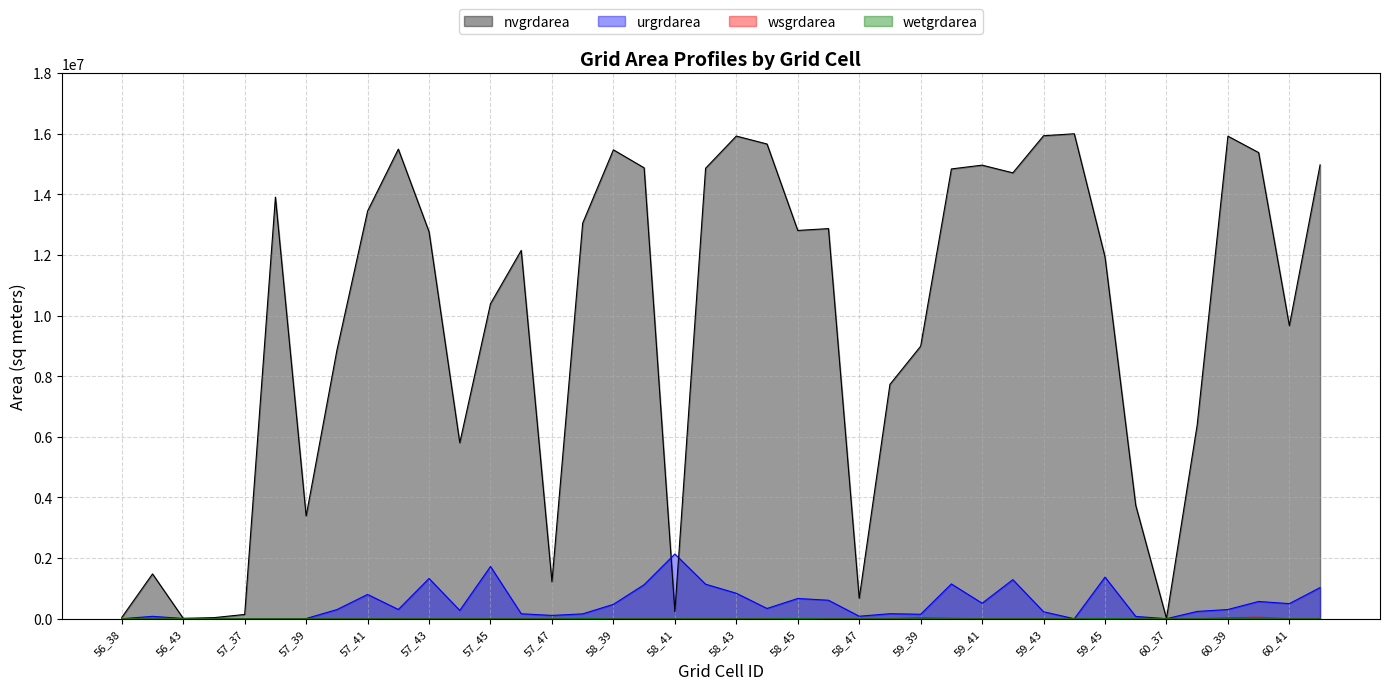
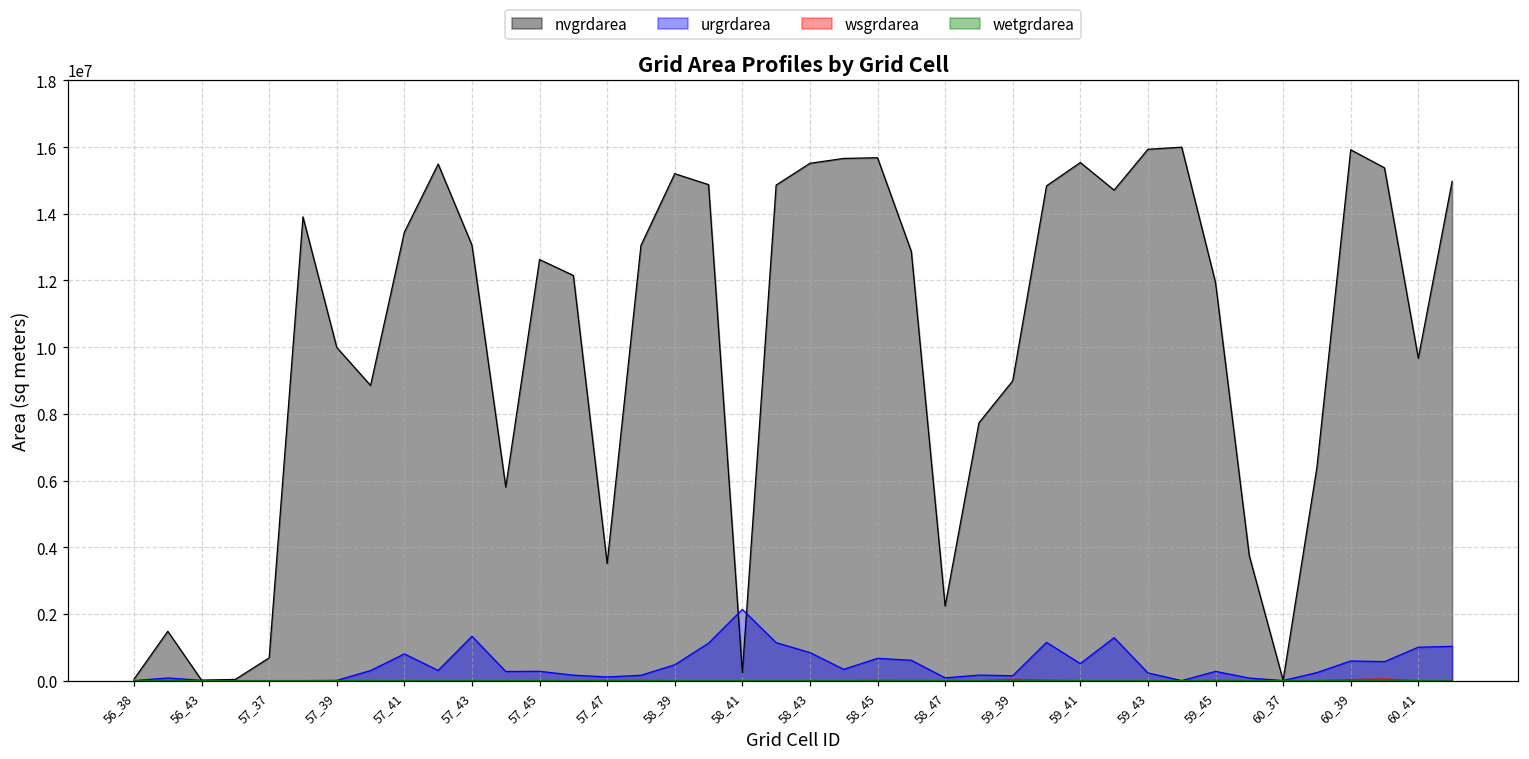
  {
    "nvgrdarea": {
-     "57_37": 100000,
-     "57_39": 3400000,
+     "57_37": 700000,
+     "57_39": 10000000,
      "57_41": 13400000,
-     "57_43": 12800000,
-     "57_45": 10400000,
-     "57_47": 1200000,
-     "58_39": 15500000,
+     "57_43": 13100000,
+     "57_45": 12600000,
+     "57_47": 3500000,
+     "58_39": 15200000,
      "58_41": 200000,
-     "58_43": 15900000,
-     "58_45": 12800000,
-     "58_47": 700000,
+     "58_43": 15500000,
+     "58_45": 15700000,
+     "58_47": 2200000,
      "59_39": 9000000,
-     "59_41": 15000000,
+     "59_41": 15500000,
      "59_43": 15900000,
      "59_45": 11900000,
      "60_39": 15900000,
      "60_41": 9700000
    },
    "urgrdarea": {
      "57_41": 800000,
      "57_43": 1300000,
-     "57_45": 1700000,
+     "57_45": 300000,
      "57_47": 100000,
      "58_39": 500000,
      "58_41": 2100000,
      "58_43": 800000,
      "58_45": 700000,
      "59_39": 100000,
      "59_41": 500000,
      "59_43": 200000,
-     "59_45": 1400000,
-     "60_39": 300000,
-     "60_41": 500000
+     "59_45": 300000,
+     "60_39": 600000,
+     "60_41": 1000000
    }
  }
